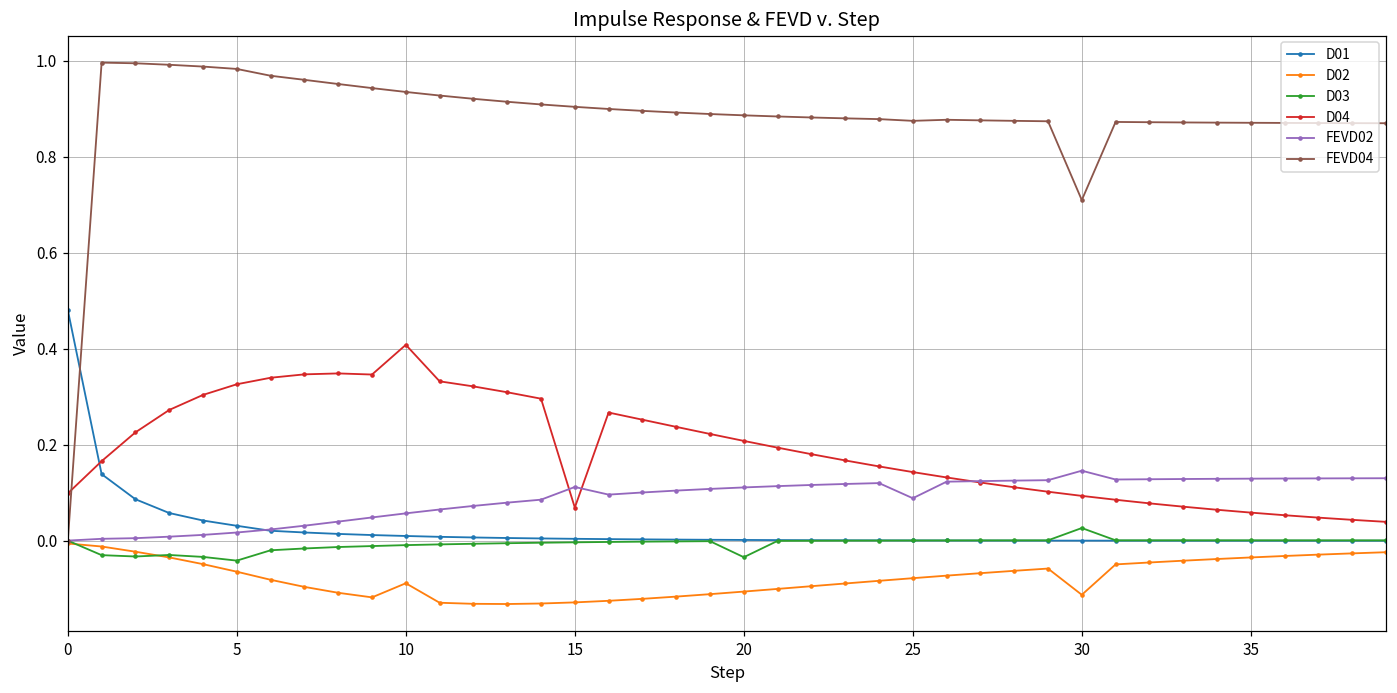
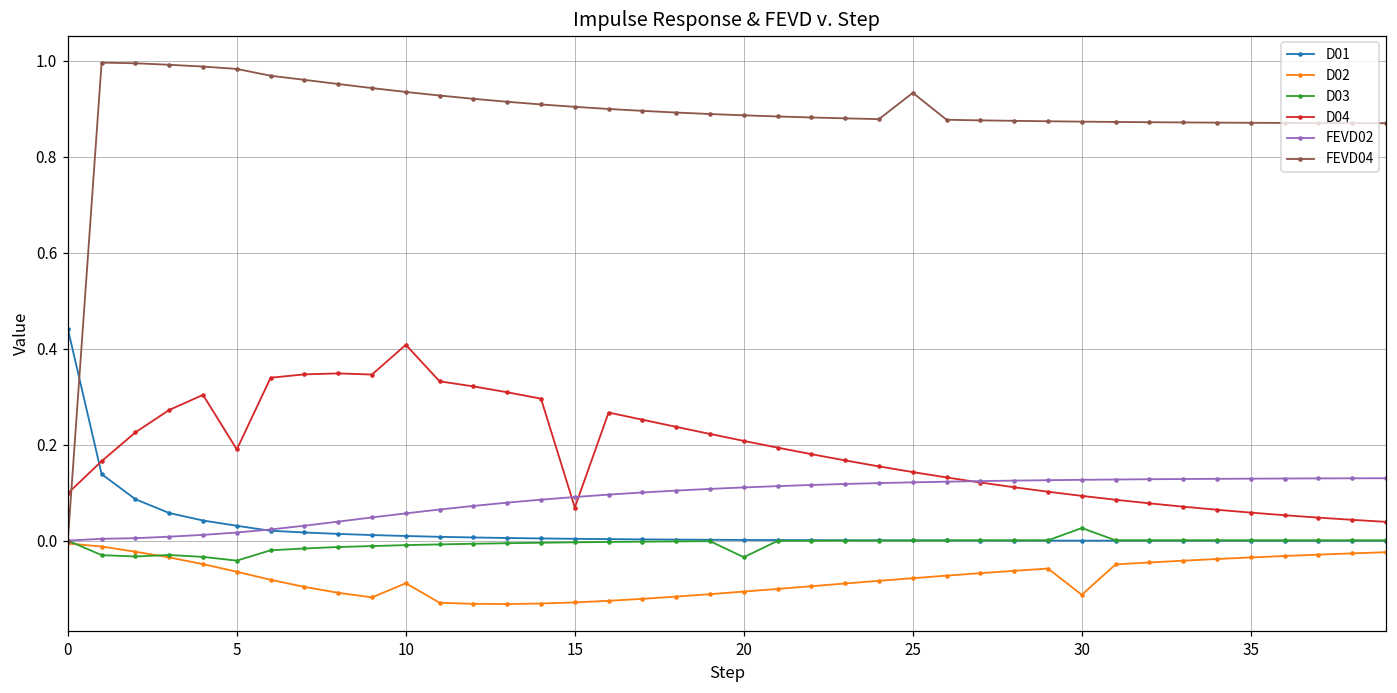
  {
    "D01": {
-     "0": 0.48,
+     "0": 0.44,
      "5": 0.03,
      "10": 0.01,
      "15": 0.00,
      "20": 0.00,
      "30": 0.00
    },
    "D02": {
      "0": -0.01,
      "5": -0.06,
      "10": -0.09,
      "15": -0.13,
      "20": -0.11,
      "25": -0.08,
      "30": -0.11,
      "35": -0.04
    },
    "D03": {
      "5": -0.04,
      "10": -0.01,
      "15": 0.00,
      "20": -0.03,
      "30": 0.03
    },
    "D04": {
      "0": 0.10,
-     "5": 0.33,
+     "5": 0.19,
      "10": 0.41,
      "15": 0.07,
      "20": 0.21,
      "25": 0.14,
      "30": 0.09,
      "35": 0.06
    },
    "FEVD02": {
      "5": 0.02,
      "10": 0.06,
-     "15": 0.11,
+     "15": 0.09,
      "20": 0.11,
-     "25": 0.09,
-     "30": 0.15,
+     "25": 0.12,
+     "30": 0.13,
      "35": 0.13
    },
    "FEVD04": {
      "5": 0.98,
      "10": 0.94,
      "15": 0.90,
      "20": 0.89,
-     "25": 0.87,
-     "30": 0.71,
+     "25": 0.93,
+     "30": 0.87,
      "35": 0.87
    }
  }
